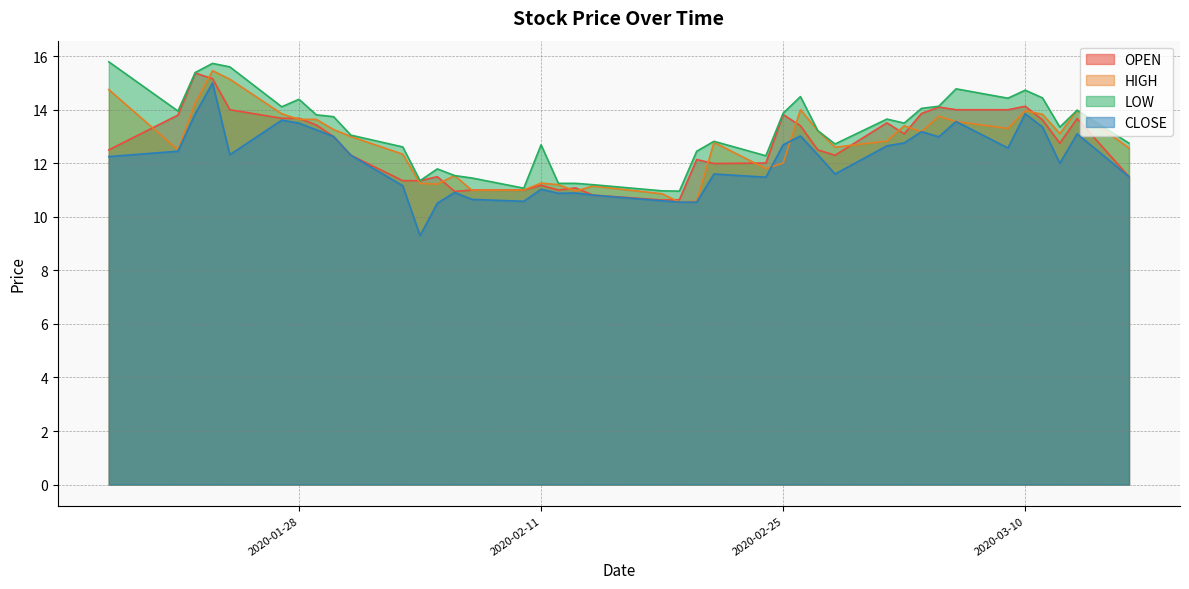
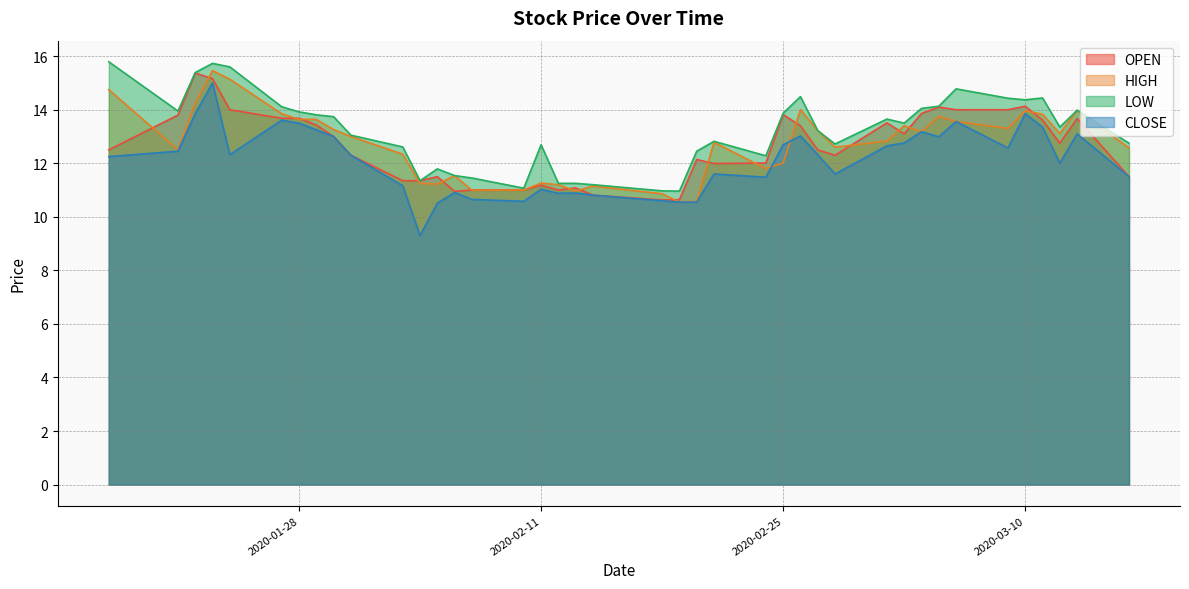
  {
    "LOW": {
-     "2020-01-28": 14.4,
+     "2020-01-28": 13.9,
      "2020-02-11": 12.7,
-     "2020-03-10": 14.7
+     "2020-03-10": 14.4
    },
    "CLOSE": {
      "2020-01-28": 13.5,
      "2020-02-11": 11.0,
      "2020-02-25": 12.7,
      "2020-03-10": 13.9
    }
  }
